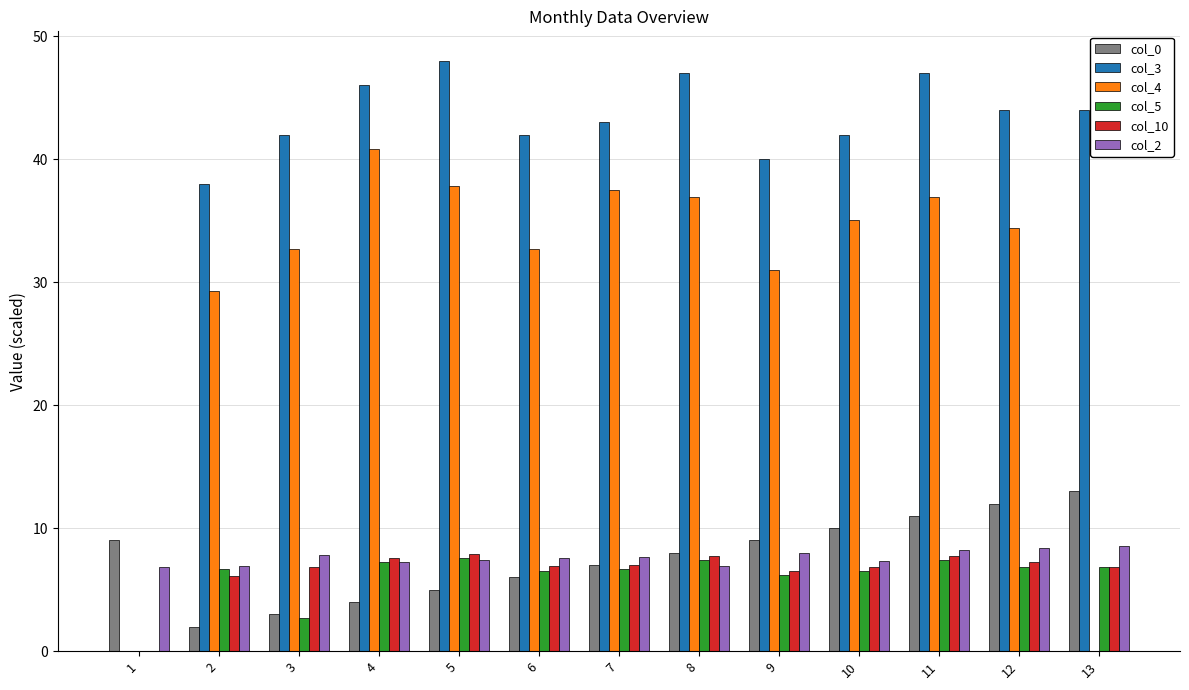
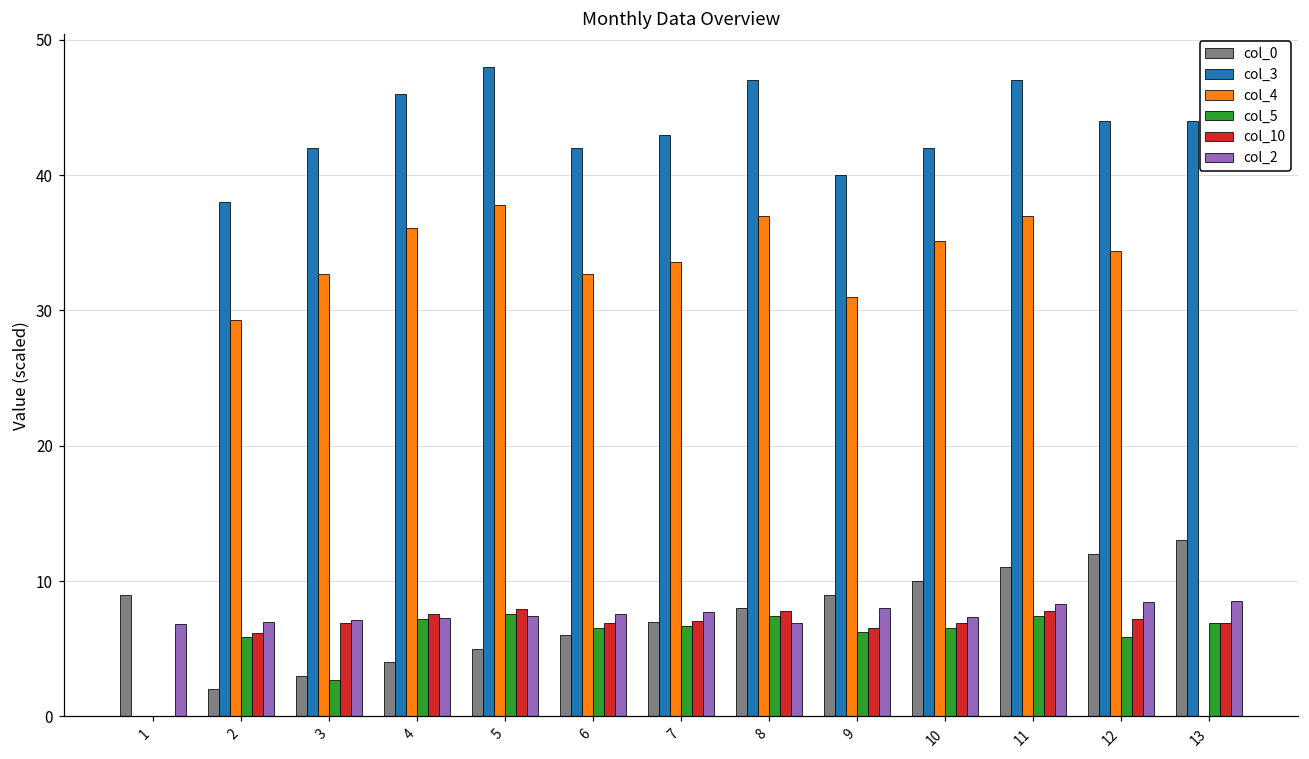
  {
    "col_0": {
      "1": 9.0,
      "2": 2.0,
      "3": 3.0,
      "4": 4.0,
      "5": 5.0,
      "6": 6.0,
      "7": 7.0,
      "8": 8.0,
      "9": 9.0,
      "10": 10.0,
      "11": 11.0,
      "12": 12.0,
      "13": 13.0
    },
    "col_3": {
      "1": 0.0,
      "2": 38.0,
      "3": 42.0,
      "4": 46.0,
      "5": 48.0,
      "6": 42.0,
      "7": 43.0,
      "8": 47.0,
      "9": 40.0,
      "10": 42.0,
      "11": 47.0,
      "12": 44.0,
      "13": 44.0
    },
    "col_4": {
      "1": 0.0,
      "2": 29.3,
      "3": 32.7,
-     "4": 40.8,
+     "4": 36.1,
      "5": 37.8,
      "6": 32.7,
-     "7": 37.5,
+     "7": 33.6,
      "8": 37.0,
      "9": 31.0,
      "10": 35.1,
      "11": 37.0,
      "12": 34.4,
      "13": 0.0
    },
    "col_5": {
      "1": 0.0,
-     "2": 6.7,
+     "2": 5.9,
      "3": 2.7,
      "4": 7.2,
      "5": 7.6,
      "6": 6.5,
      "7": 6.7,
      "8": 7.4,
      "9": 6.2,
      "10": 6.5,
      "11": 7.4,
-     "12": 6.9,
+     "12": 5.9,
      "13": 6.9
    },
    "col_10": {
      "1": 0.0,
      "2": 6.2,
      "3": 6.9,
      "4": 7.6,
      "5": 7.9,
      "6": 6.9,
      "7": 7.0,
      "8": 7.8,
      "9": 6.5,
      "10": 6.9,
      "11": 7.8,
      "12": 7.2,
      "13": 6.9
    },
    "col_2": {
      "1": 6.8,
      "2": 6.9,
-     "3": 7.9,
+     "3": 7.1,
      "4": 7.2,
      "5": 7.4,
      "6": 7.5,
      "7": 7.7,
      "8": 6.9,
      "9": 8.0,
      "10": 7.3,
      "11": 8.3,
      "12": 8.4,
      "13": 8.6
    }
  }
